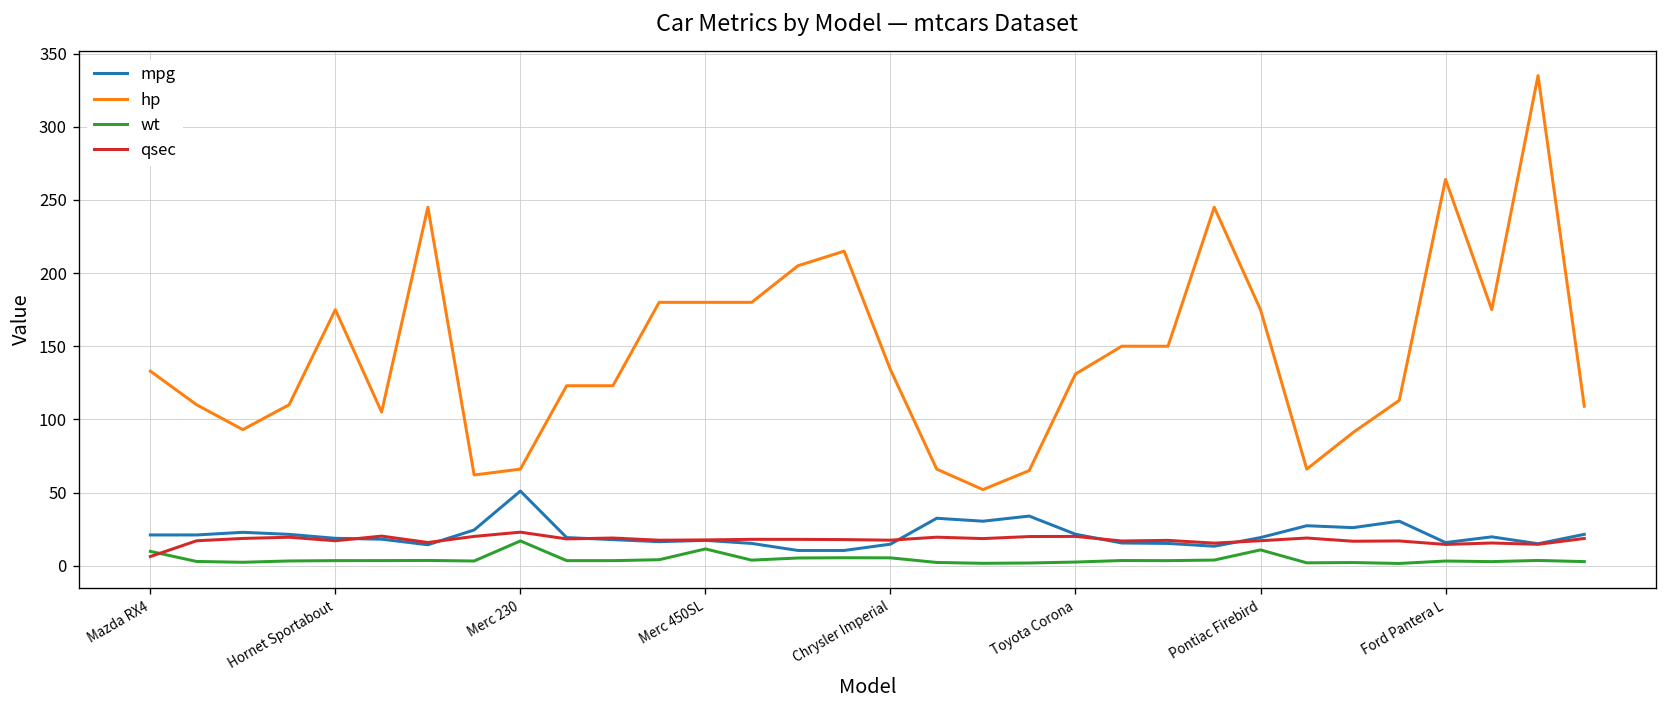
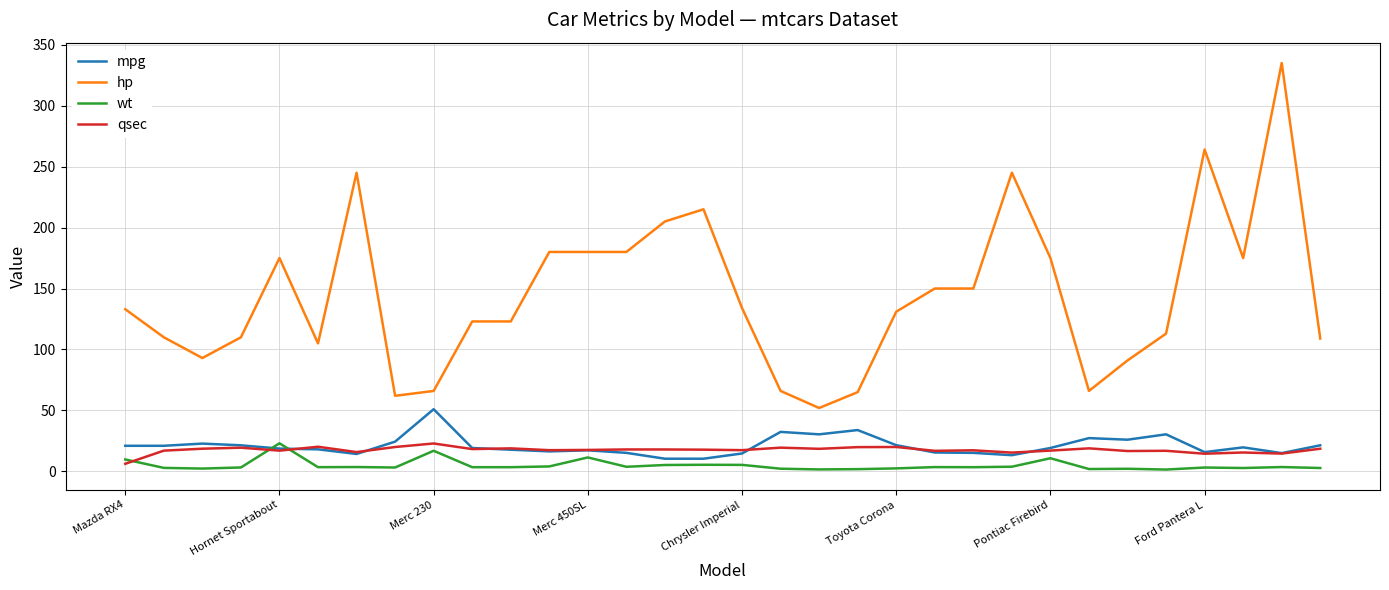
  {
    "mpg": {
      "Mazda RX4": 21,
      "Merc 230": 51,
      "Chrysler Imperial": 15,
      "Pontiac Firebird": 19
    },
    "hp": {
      "Mazda RX4": 133,
      "Hornet Sportabout": 175,
      "Merc 230": 66,
      "Merc 450SL": 180,
      "Chrysler Imperial": 134,
      "Toyota Corona": 131,
      "Pontiac Firebird": 175,
      "Ford Pantera L": 264
    },
    "wt": {
      "Mazda RX4": 10,
-     "Hornet Sportabout": 3,
+     "Hornet Sportabout": 23,
      "Merc 230": 17,
      "Merc 450SL": 11,
      "Chrysler Imperial": 5,
      "Toyota Corona": 2,
      "Pontiac Firebird": 11,
      "Ford Pantera L": 3
    },
    "qsec": {
      "Mazda RX4": 6,
      "Merc 230": 23,
      "Chrysler Imperial": 17,
      "Pontiac Firebird": 17
    }
  }
